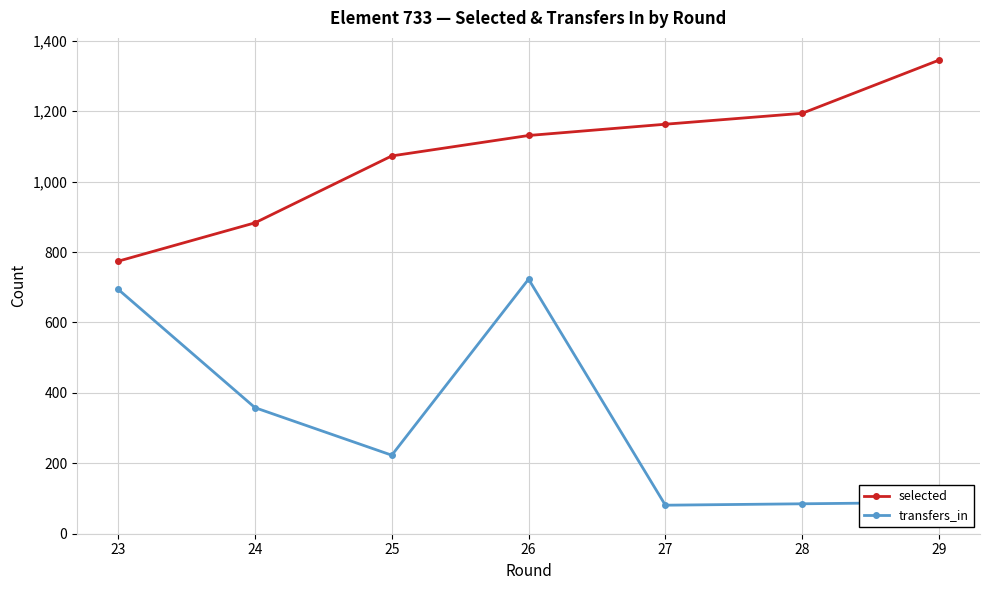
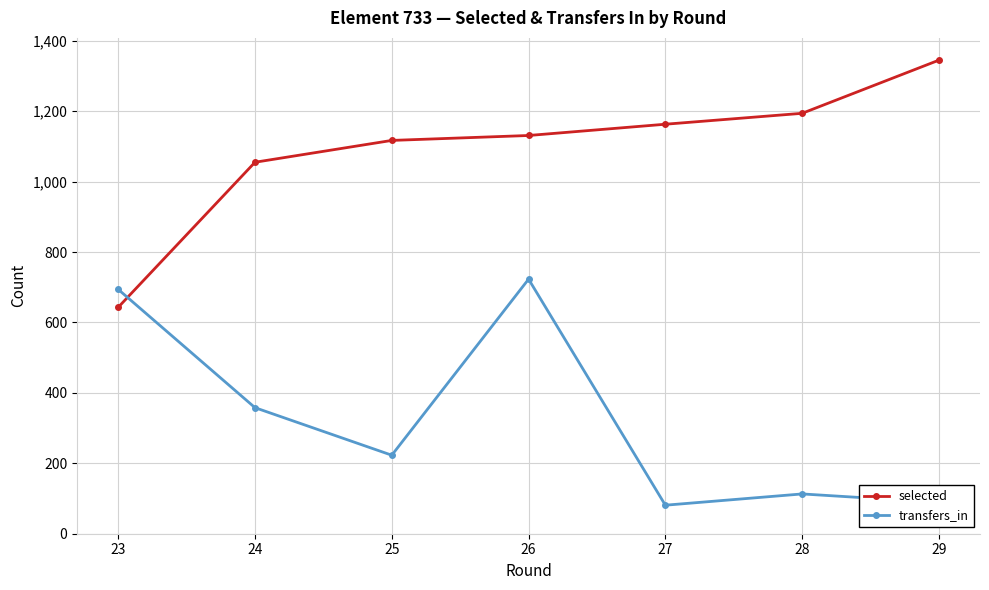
  {
    "selected": {
-     "23": "770",
-     "24": "880",
-     "25": "1,070",
+     "23": "640",
+     "24": "1,060",
+     "25": "1,120",
      "26": "1,130",
      "27": "1,160",
      "28": "1,190",
      "29": "1,350"
    },
    "transfers_in": {
      "23": "690",
      "24": "360",
      "25": "220",
      "26": "720",
      "27": "80",
-     "28": "90"
+     "28": "110"
    }
  }
